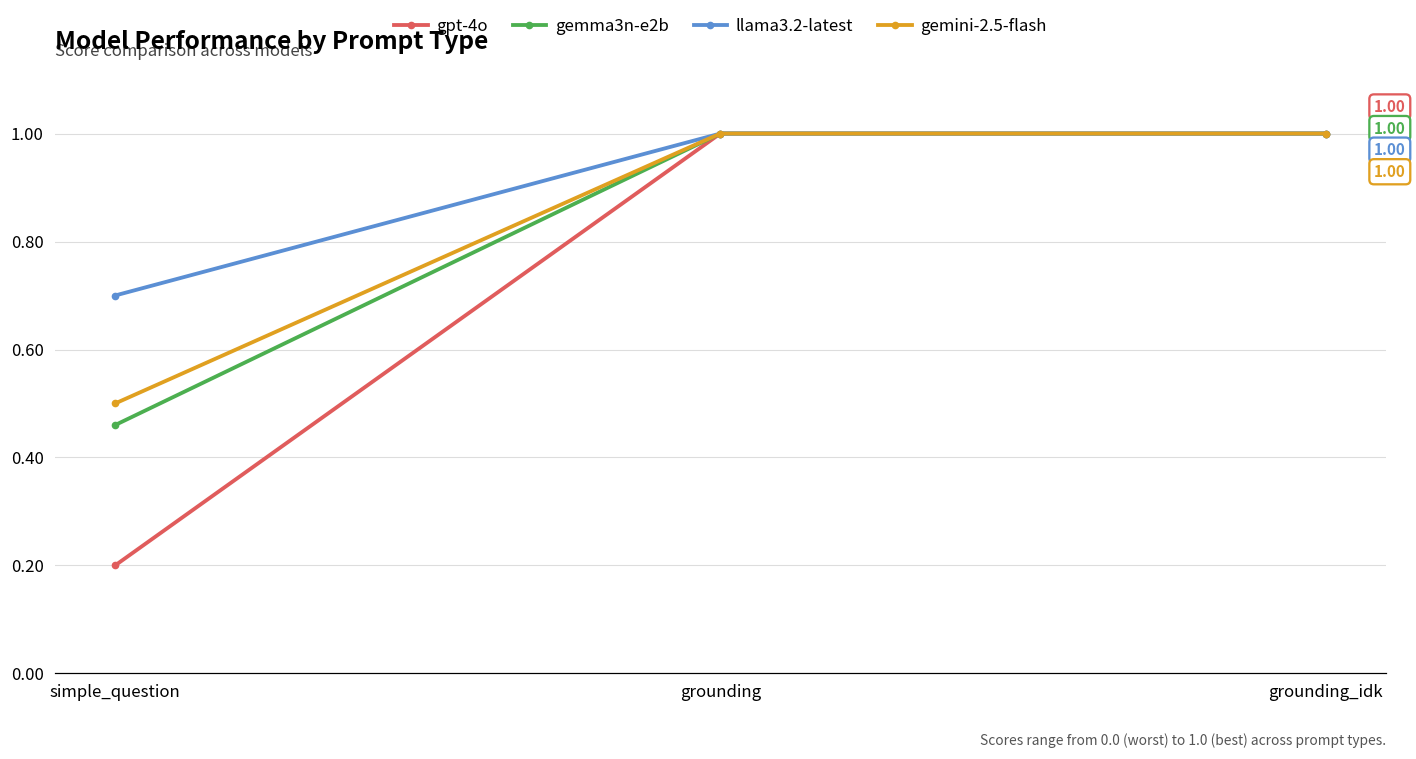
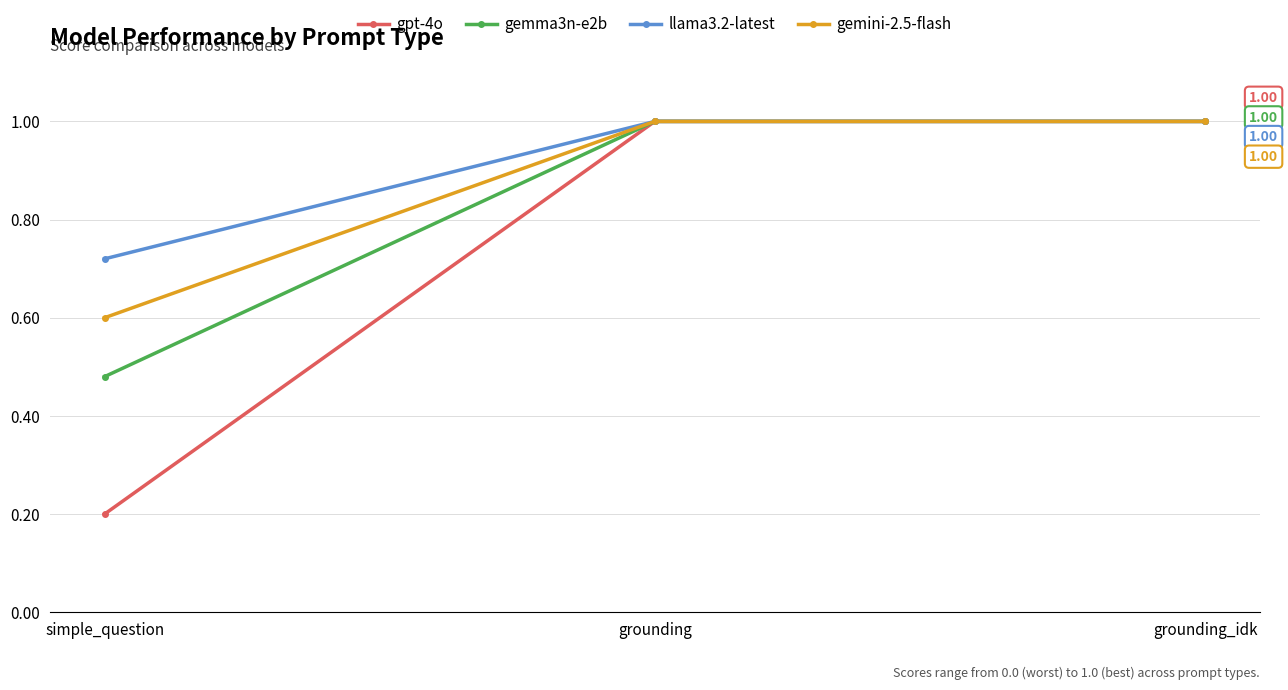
  {
    "gpt-4o": {
      "simple_question": 0.20
    },
    "gemma3n-e2b": {
-     "simple_question": 0.46
+     "simple_question": 0.48
    },
    "llama3.2-latest": {
-     "simple_question": 0.70
+     "simple_question": 0.72
    },
    "gemini-2.5-flash": {
-     "simple_question": 0.5
+     "simple_question": 0.6
    }
  }
